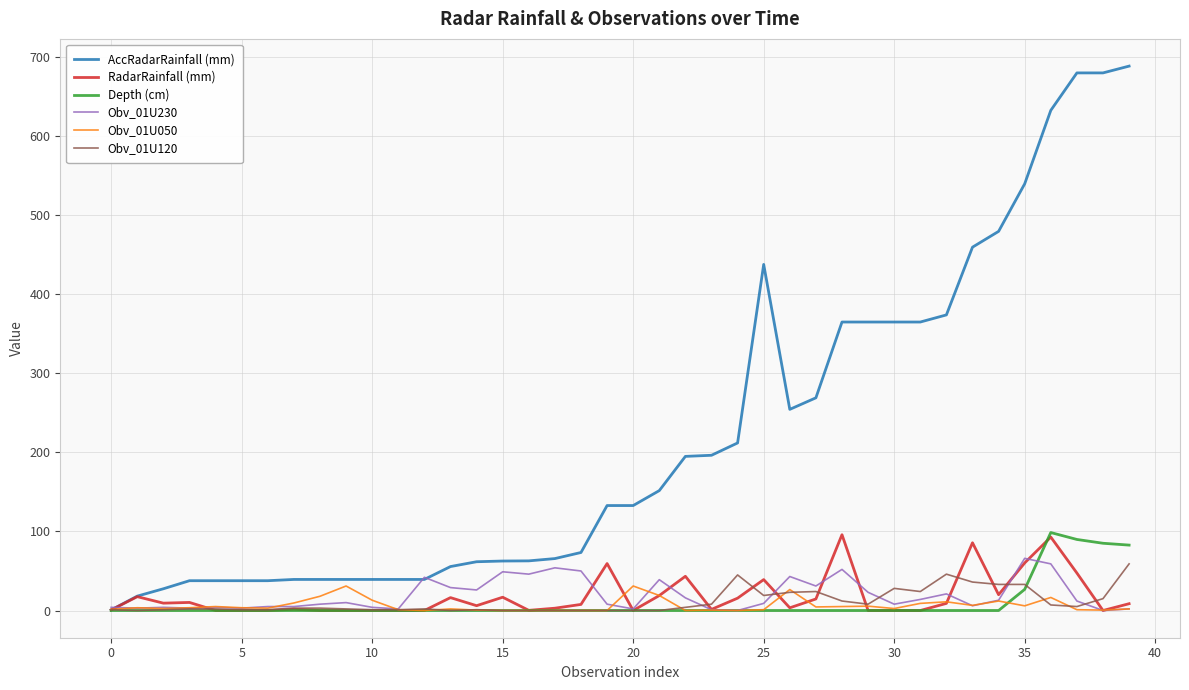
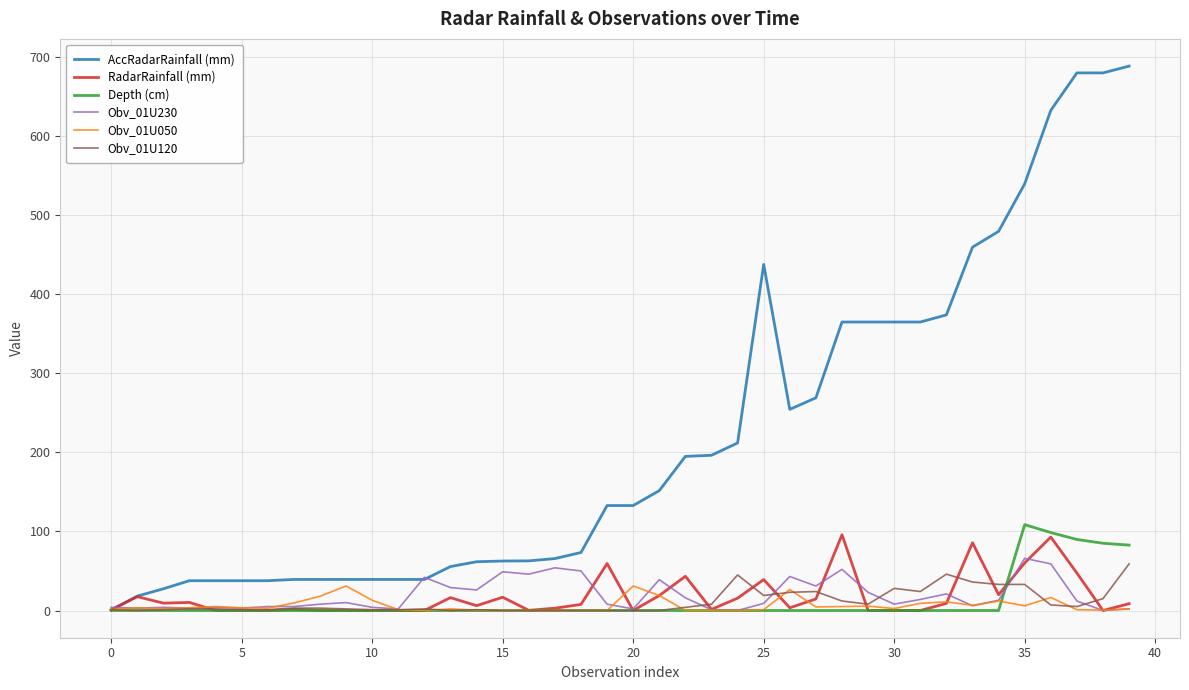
  {
    "AccRadarRainfall (mm)": {
      "5": 40,
      "10": 40,
      "15": 60,
      "20": 130,
      "25": 440,
      "30": 370,
      "35": 540
    },
    "RadarRainfall (mm)": {
      "15": 20,
      "25": 40,
      "35": 60
    },
    "Depth (cm)": {
-     "35": 30
+     "35": 110
    },
    "Obv_01U230": {
      "15": 50,
      "25": 10,
      "30": 10,
      "35": 70
    },
    "Obv_01U050": {
      "10": 10,
      "20": 30,
      "35": 10
    },
    "Obv_01U120": {
      "25": 20,
      "30": 30,
      "35": 30
    }
  }
